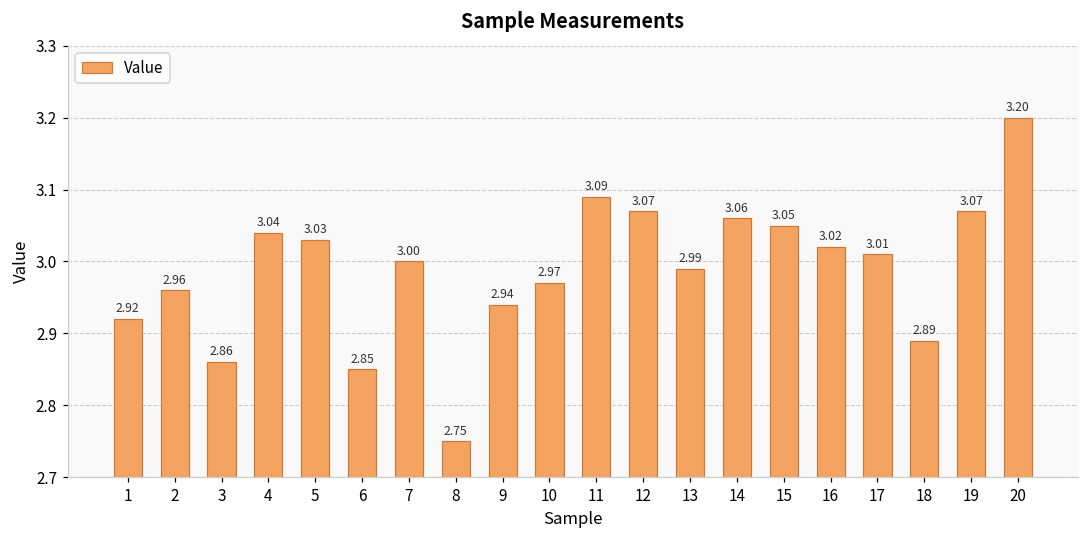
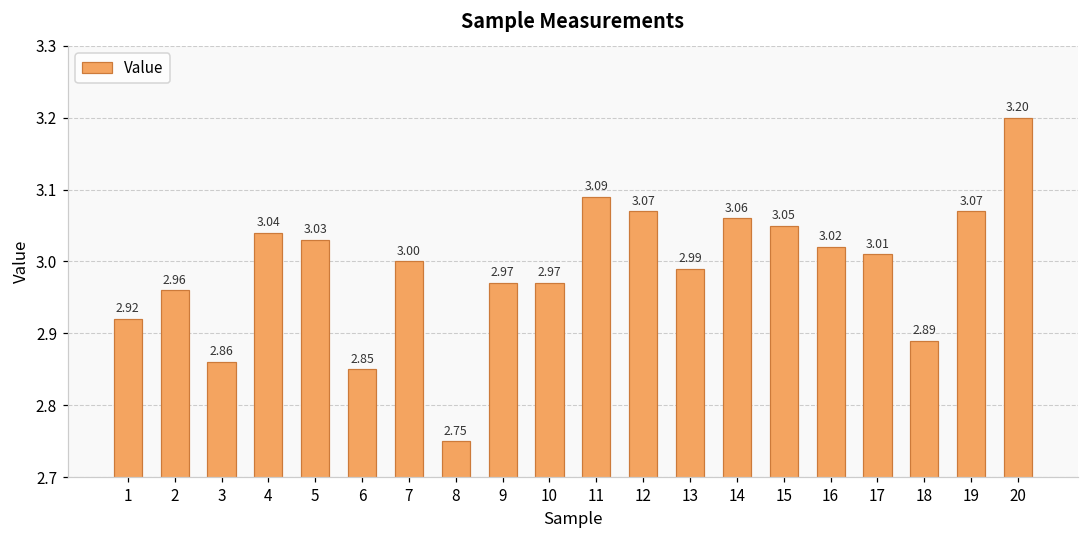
  {
    "1": 2.92,
    "2": 2.96,
    "3": 2.86,
    "4": 3.04,
    "5": 3.03,
    "6": 2.85,
    "7": 3.00,
    "8": 2.75,
-   "9": 2.94,
+   "9": 2.97,
    "10": 2.97,
    "11": 3.09,
    "12": 3.07,
    "13": 2.99,
    "14": 3.06,
    "15": 3.05,
    "16": 3.02,
    "17": 3.01,
    "18": 2.89,
    "19": 3.07,
    "20": 3.20
  }
